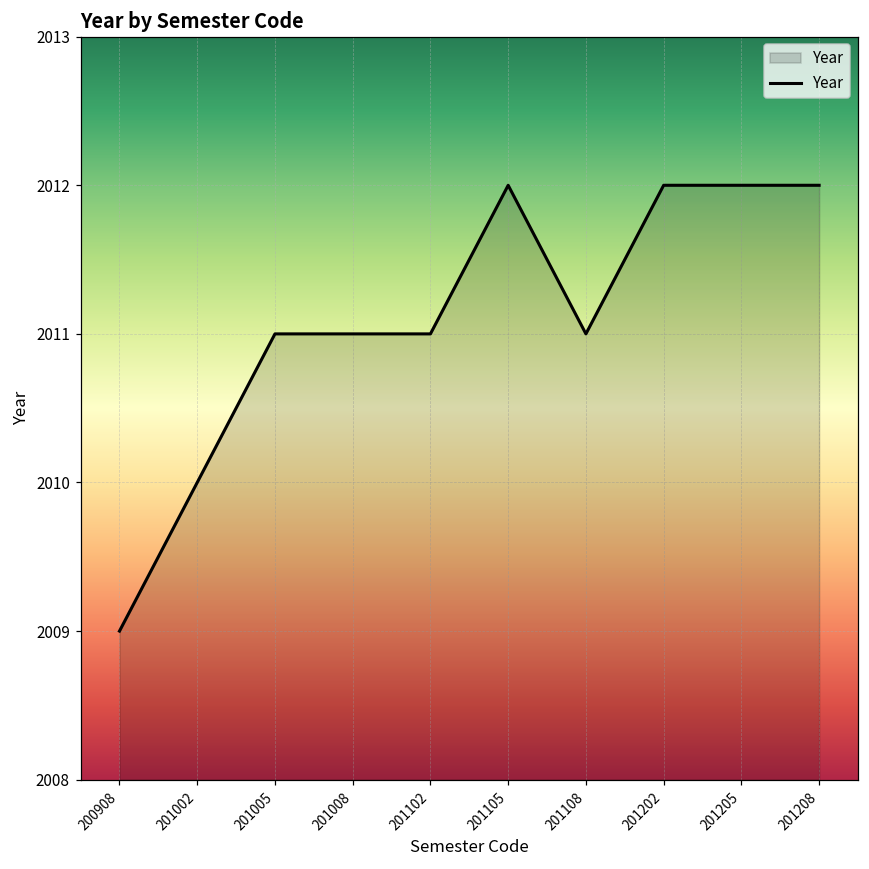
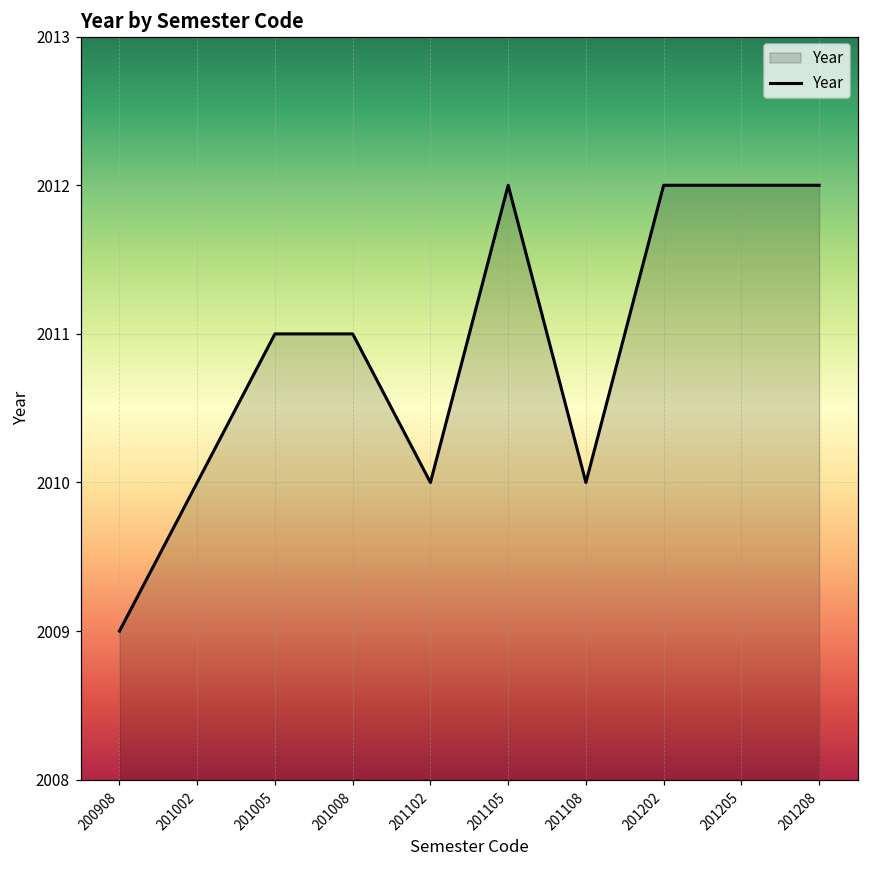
  {
    "200908": 2009,
    "201002": 2010,
    "201005": 2011,
    "201008": 2011,
-   "201102": 2011,
+   "201102": 2010,
    "201105": 2012,
-   "201108": 2011,
+   "201108": 2010,
    "201202": 2012,
    "201205": 2012,
    "201208": 2012
  }
